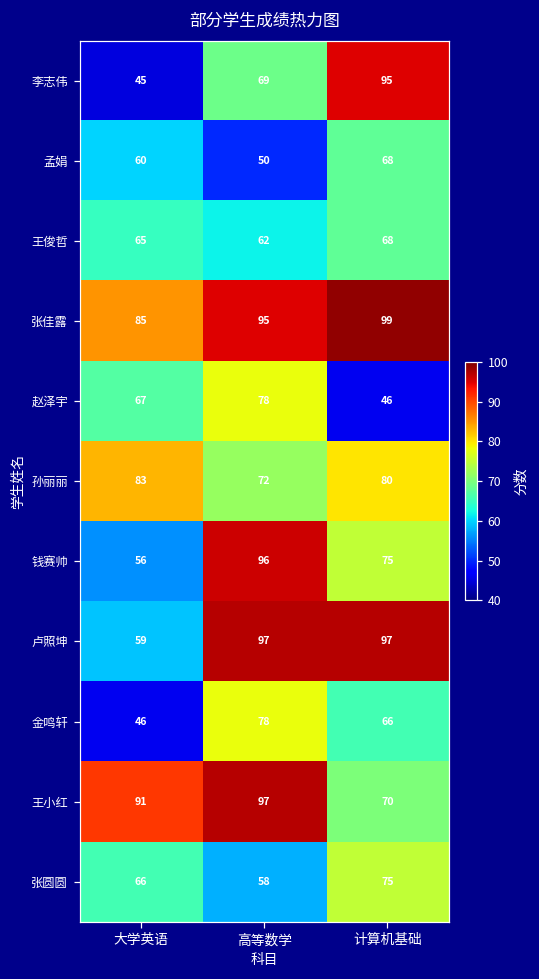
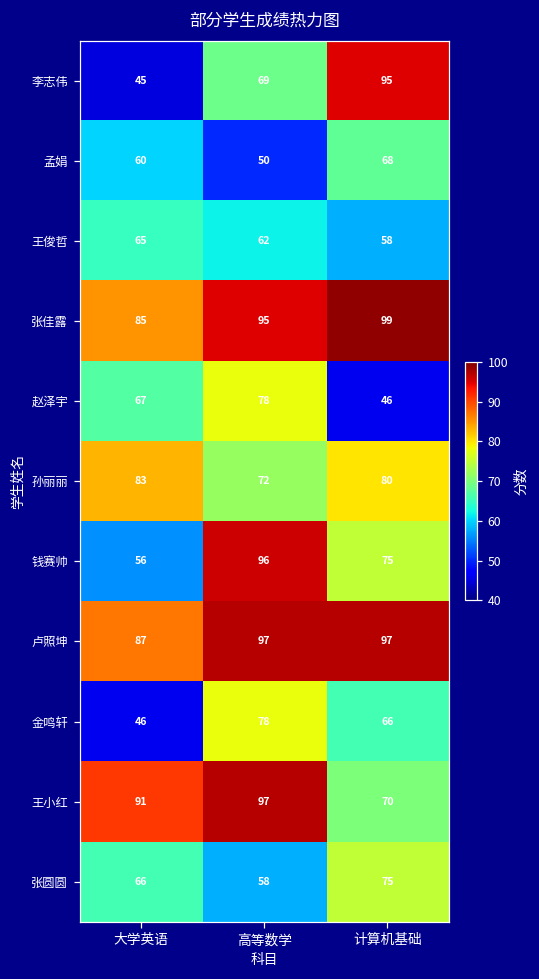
  {
    "李志伟": {
      "大学英语": 45,
      "高等数学": 69,
      "计算机基础": 95
    },
    "孟娟": {
      "大学英语": 60,
      "高等数学": 50,
      "计算机基础": 68
    },
    "王俊哲": {
      "大学英语": 65,
      "高等数学": 62,
-     "计算机基础": 68
+     "计算机基础": 58
    },
    "张佳露": {
      "大学英语": 85,
      "高等数学": 95,
      "计算机基础": 99
    },
    "赵泽宇": {
      "大学英语": 67,
      "高等数学": 78,
      "计算机基础": 46
    },
    "孙丽丽": {
      "大学英语": 83,
      "高等数学": 72,
      "计算机基础": 80
    },
    "钱赛帅": {
      "大学英语": 56,
      "高等数学": 96,
      "计算机基础": 75
    },
    "卢照坤": {
-     "大学英语": 59,
+     "大学英语": 87,
      "高等数学": 97,
      "计算机基础": 97
    },
    "金鸣轩": {
      "大学英语": 46,
      "高等数学": 78,
      "计算机基础": 66
    },
    "王小红": {
      "大学英语": 91,
      "高等数学": 97,
      "计算机基础": 70
    },
    "张圆圆": {
      "大学英语": 66,
      "高等数学": 58,
      "计算机基础": 75
    }
  }
